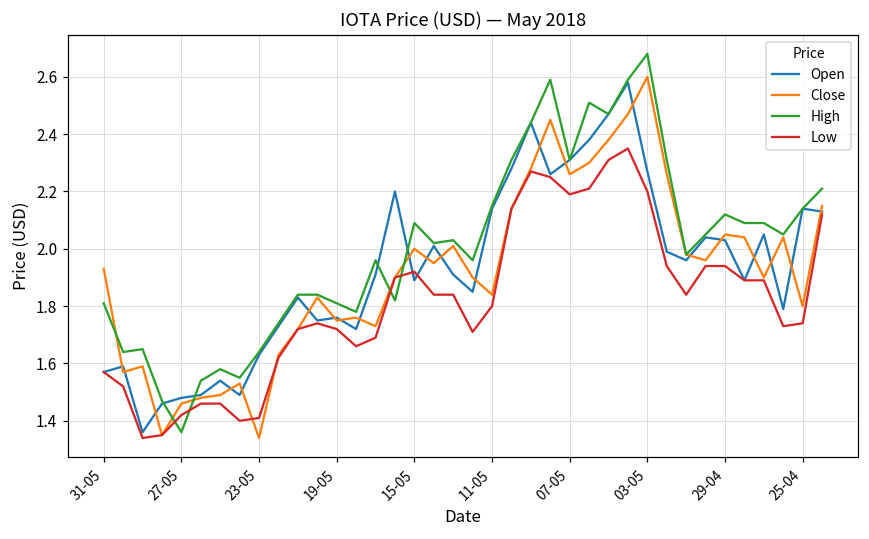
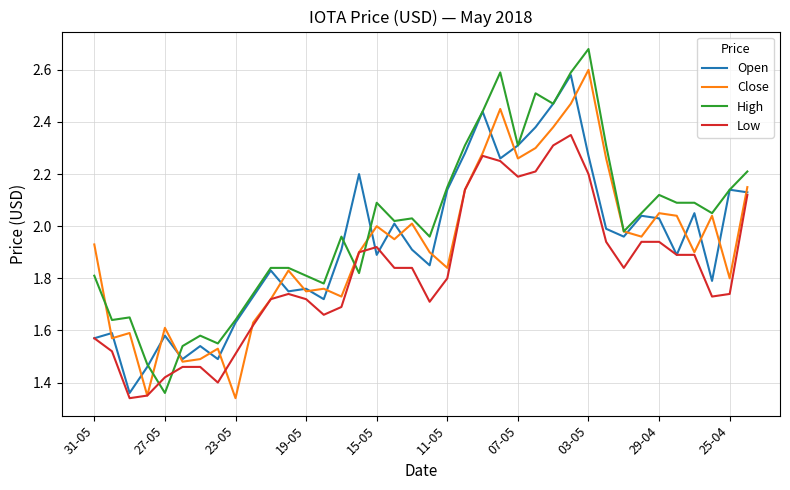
  {
    "Open": {
-     "27-05": 1.48,
+     "27-05": 1.58,
      "23-05": 1.63,
      "19-05": 1.76,
      "15-05": 1.89,
      "11-05": 2.14,
      "03-05": 2.27,
      "29-04": 2.03
    },
    "Close": {
      "31-05": 1.93,
-     "27-05": 1.46,
+     "27-05": 1.61,
      "23-05": 1.34,
      "19-05": 1.75,
      "15-05": 2.00,
      "11-05": 1.84,
      "07-05": 2.26,
      "03-05": 2.60,
      "29-04": 2.05,
      "25-04": 1.80
    },
    "High": {
      "31-05": 1.81,
      "27-05": 1.36,
      "23-05": 1.64,
      "19-05": 1.81,
      "15-05": 2.09,
      "11-05": 2.15,
      "03-05": 2.68,
      "29-04": 2.12
    },
    "Low": {
      "27-05": 1.42,
-     "23-05": 1.41,
+     "23-05": 1.51,
      "19-05": 1.72,
      "15-05": 1.92,
      "11-05": 1.80,
      "07-05": 2.19,
      "03-05": 2.20,
      "29-04": 1.94,
      "25-04": 1.74
    }
  }
